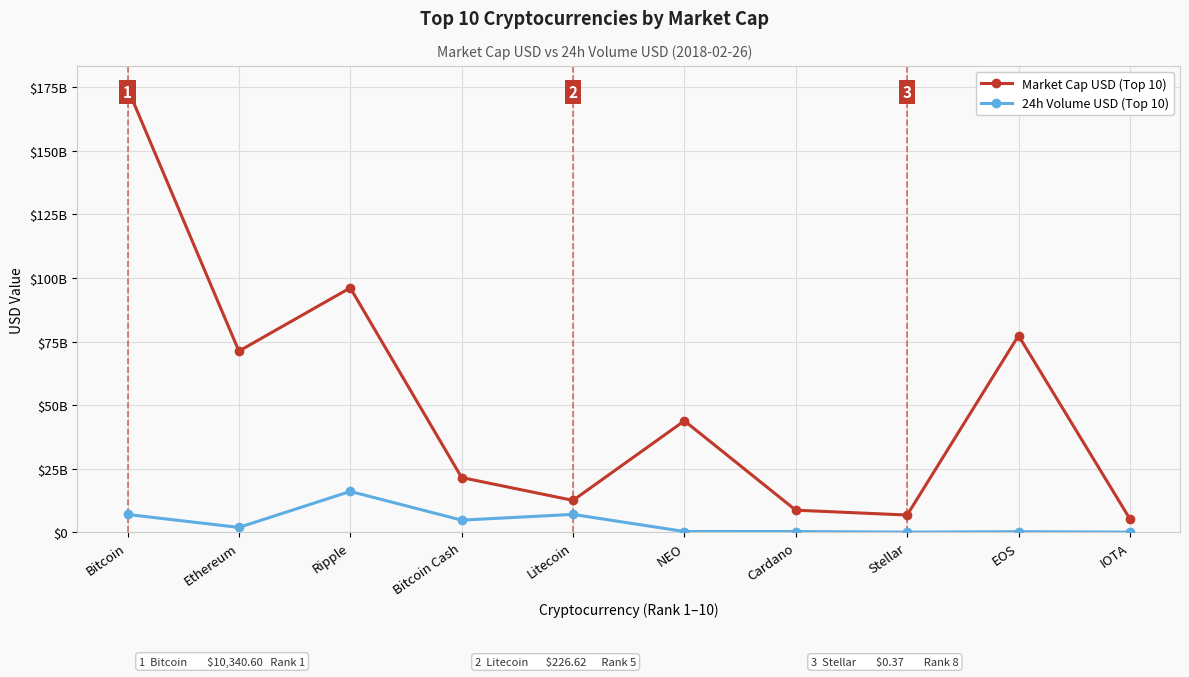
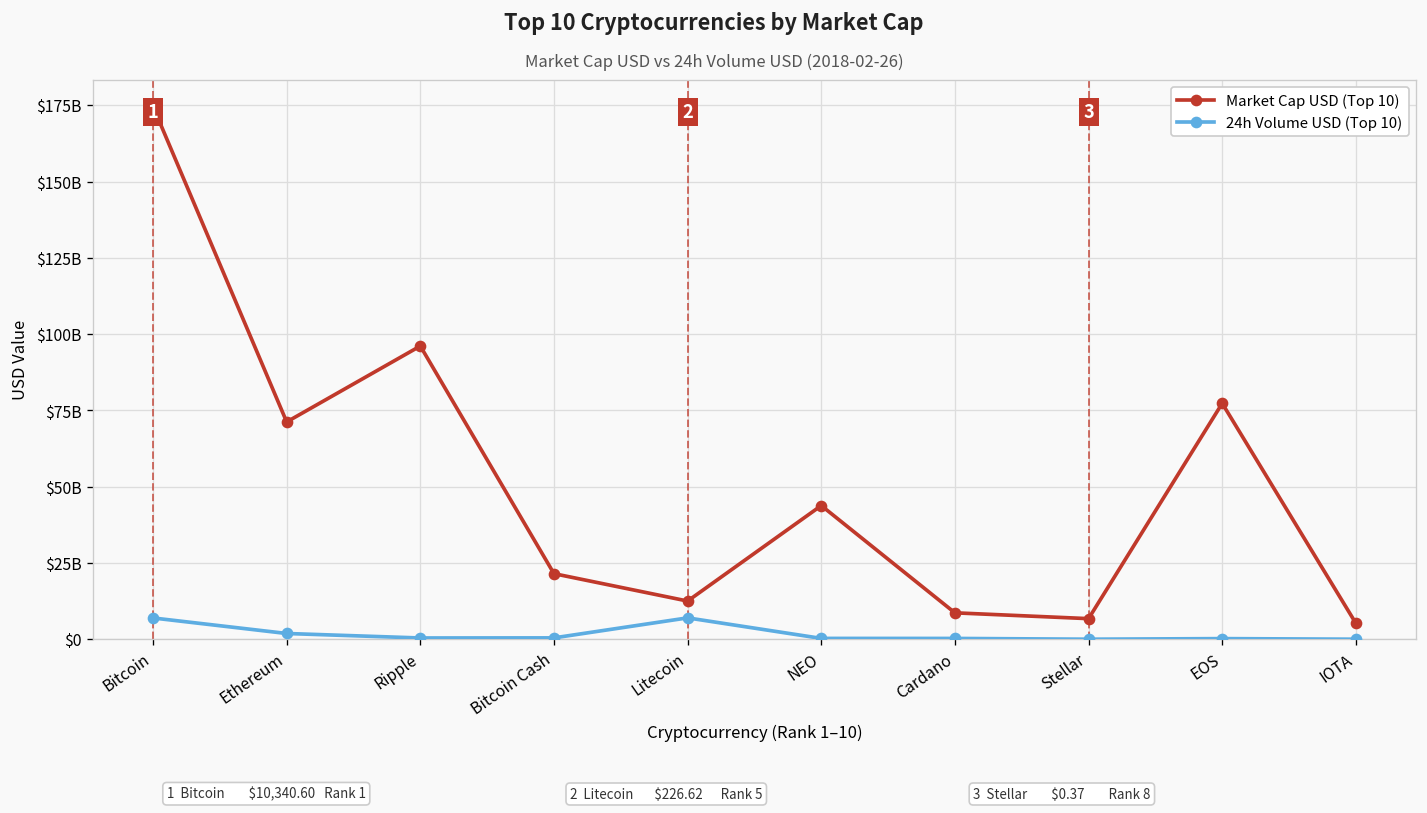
  {
    "Market Cap USD (Top 10)": {
      "Ethereum": "$71000000000",
      "Ripple": "$96000000000",
      "Bitcoin Cash": "$22000000000",
      "Litecoin": "$13000000000",
      "NEO": "$44000000000",
      "Cardano": "$9000000000",
      "Stellar": "$7000000000",
      "EOS": "$77000000000",
      "IOTA": "$5000000000"
    },
    "24h Volume USD (Top 10)": {
      "Bitcoin": "$7000000000",
      "Ethereum": "$2000000000",
-     "Ripple": "$16000000000",
-     "Bitcoin Cash": "$5000000000",
+     "Ripple": "$0",
+     "Bitcoin Cash": "$0",
      "Litecoin": "$7000000000",
      "NEO": "$0",
      "Cardano": "$0",
      "Stellar": "$0",
      "EOS": "$0",
      "IOTA": "$0"
    }
  }
